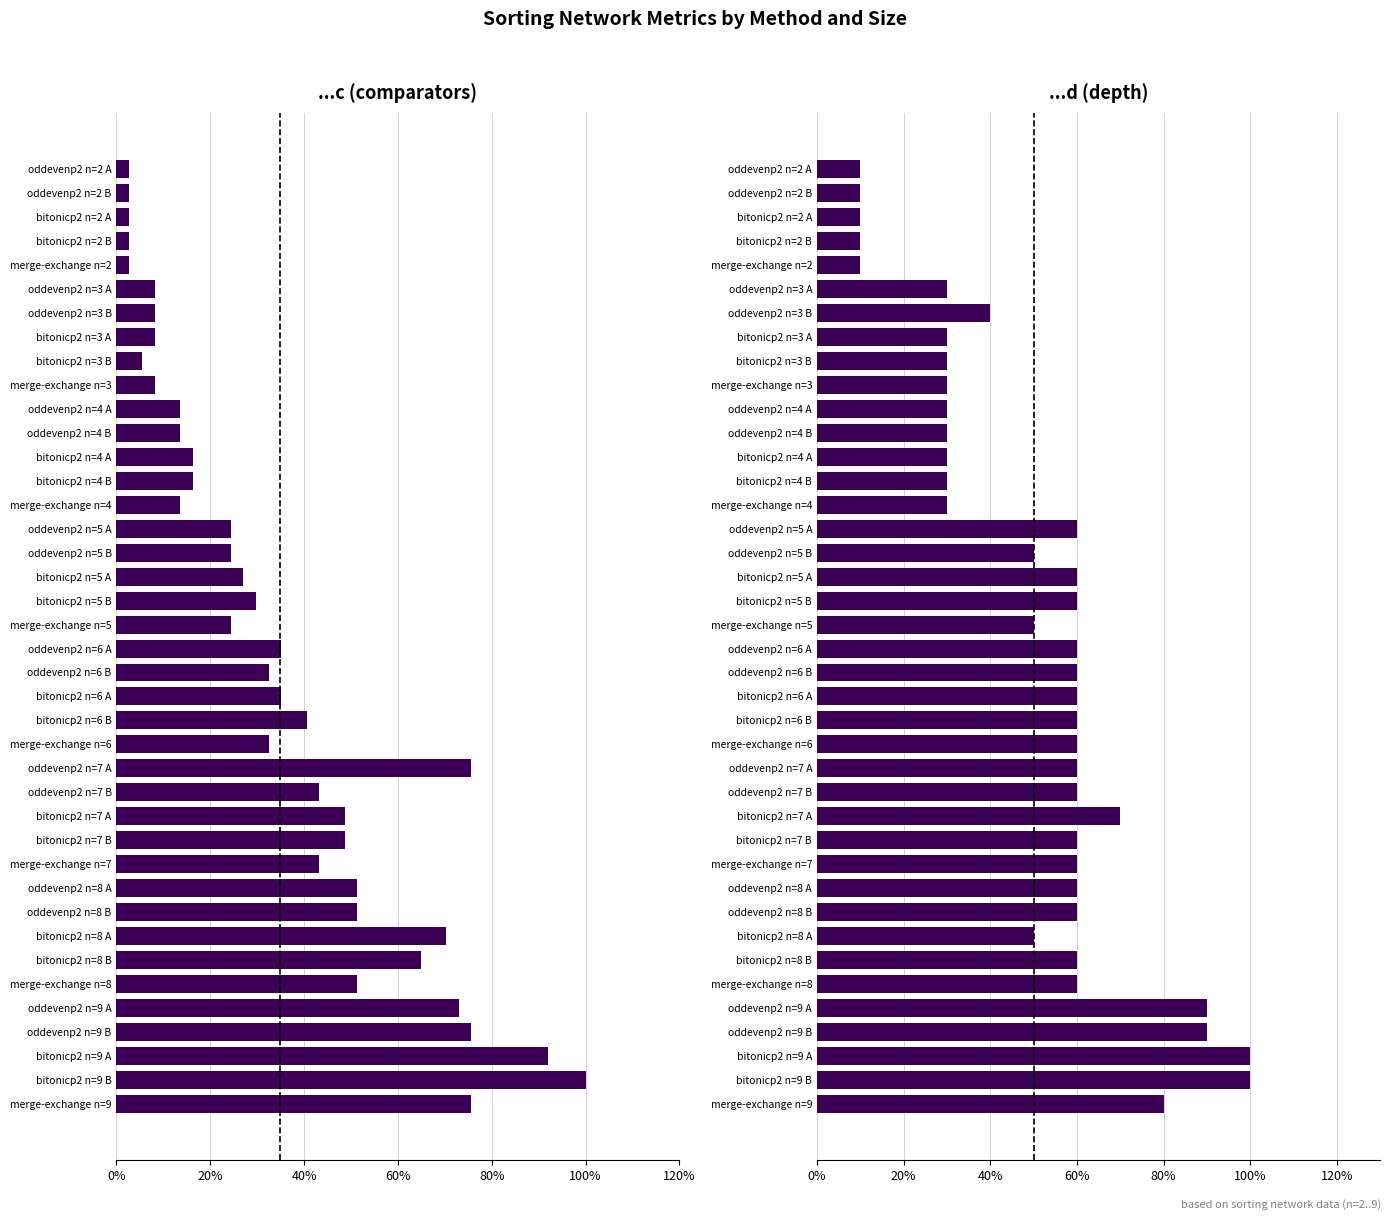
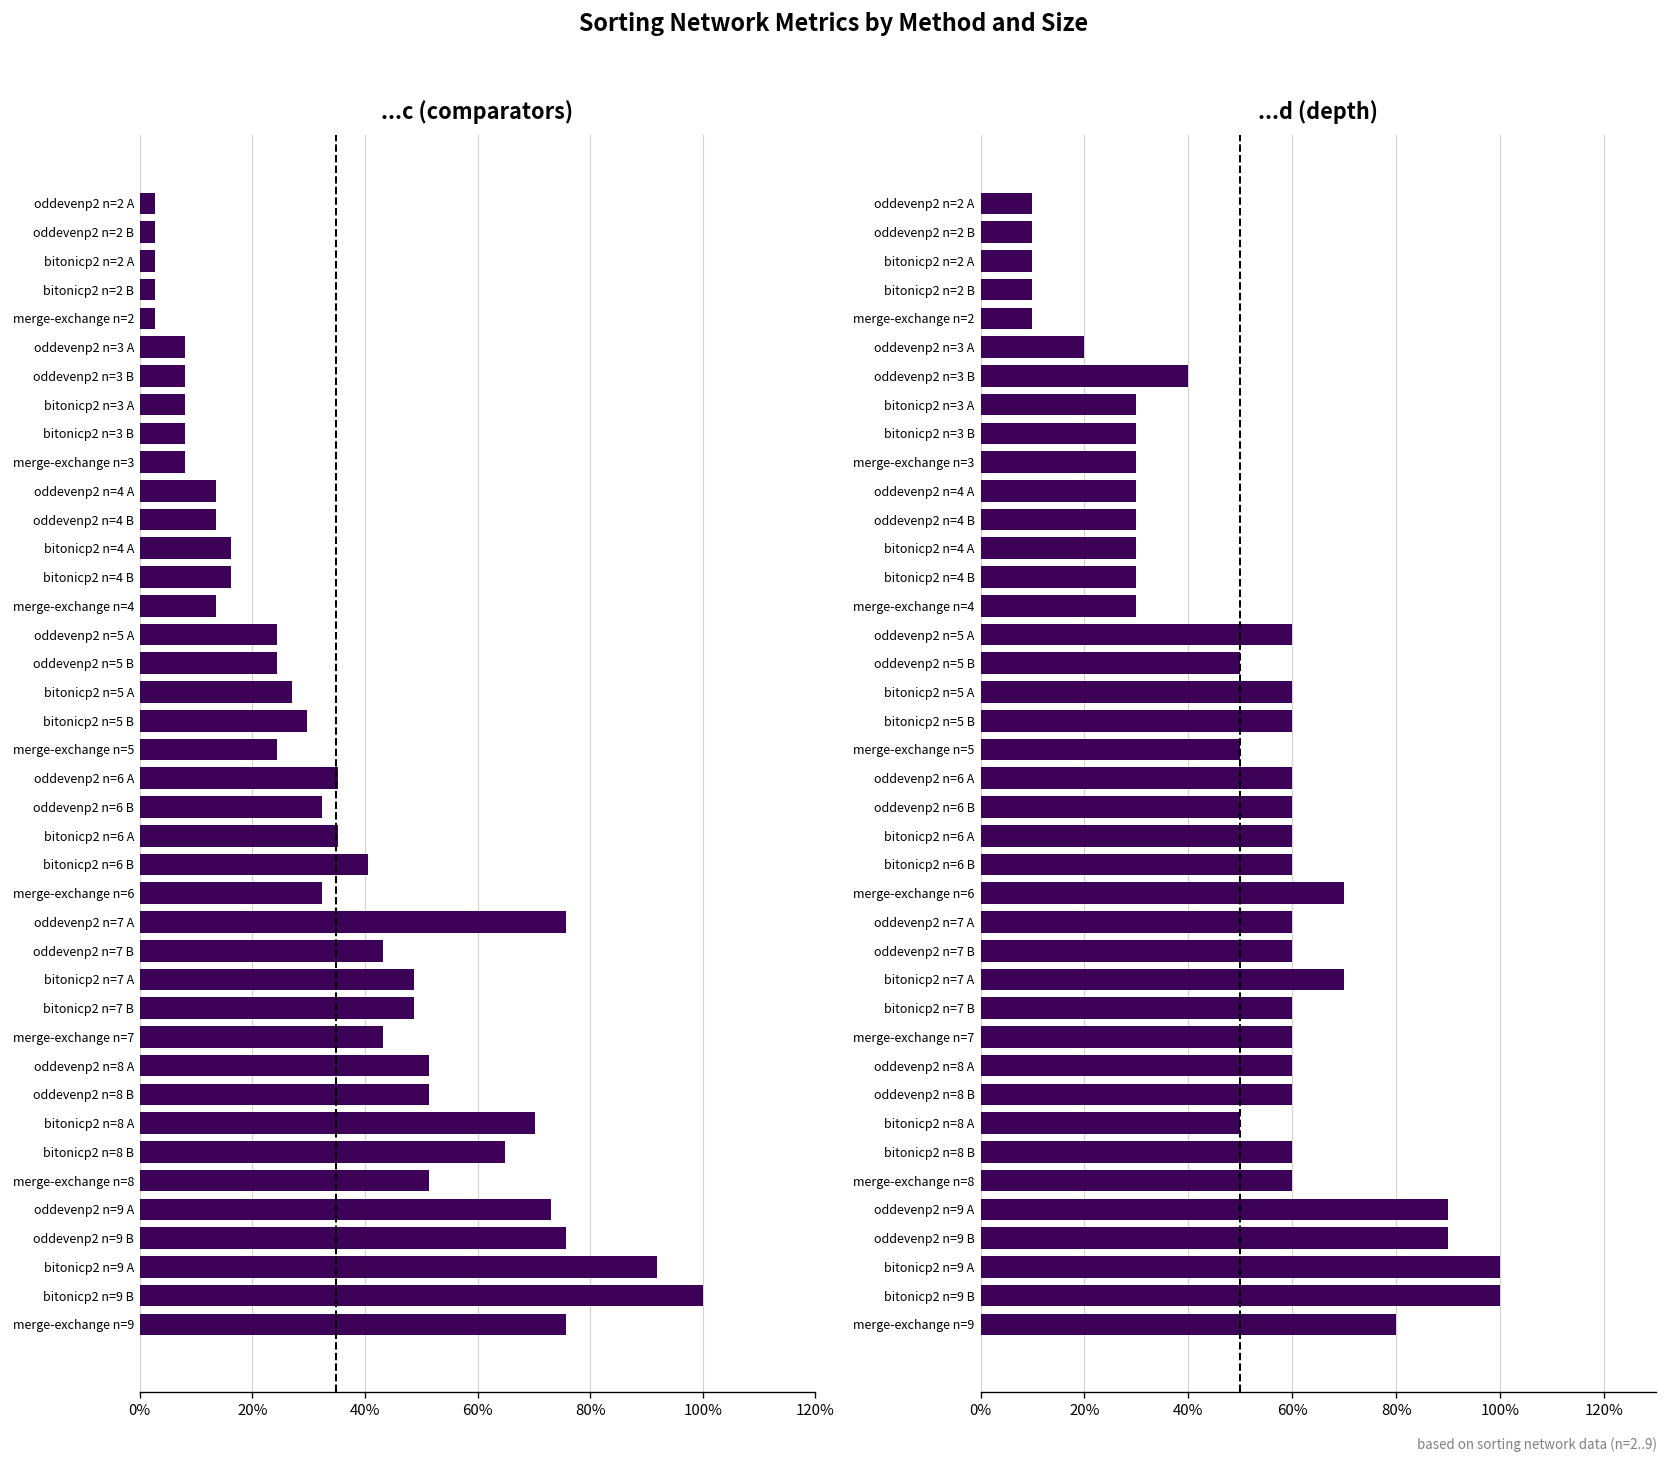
  {
    "...c (comparators)": {
      "oddevenp2 n=2 A": "3%",
      "oddevenp2 n=2 B": "3%",
      "bitonicp2 n=2 A": "3%",
      "bitonicp2 n=2 B": "3%",
      "merge-exchange n=2": "3%",
      "oddevenp2 n=3 A": "8%",
      "oddevenp2 n=3 B": "8%",
      "bitonicp2 n=3 A": "8%",
-     "bitonicp2 n=3 B": "5%",
+     "bitonicp2 n=3 B": "8%",
      "merge-exchange n=3": "8%",
      "oddevenp2 n=4 A": "14%",
      "oddevenp2 n=4 B": "14%",
      "bitonicp2 n=4 A": "16%",
      "bitonicp2 n=4 B": "16%",
      "merge-exchange n=4": "14%",
      "oddevenp2 n=5 A": "24%",
      "oddevenp2 n=5 B": "24%",
      "bitonicp2 n=5 A": "27%",
      "bitonicp2 n=5 B": "30%",
      "merge-exchange n=5": "24%",
      "oddevenp2 n=6 A": "35%",
      "oddevenp2 n=6 B": "32%",
      "bitonicp2 n=6 A": "35%",
      "bitonicp2 n=6 B": "41%",
      "merge-exchange n=6": "32%",
      "oddevenp2 n=7 A": "76%",
      "oddevenp2 n=7 B": "43%",
      "bitonicp2 n=7 A": "49%",
      "bitonicp2 n=7 B": "49%",
      "merge-exchange n=7": "43%",
      "oddevenp2 n=8 A": "51%",
      "oddevenp2 n=8 B": "51%",
      "bitonicp2 n=8 A": "70%",
      "bitonicp2 n=8 B": "65%",
      "merge-exchange n=8": "51%",
      "oddevenp2 n=9 A": "73%",
      "oddevenp2 n=9 B": "76%",
      "bitonicp2 n=9 A": "92%",
      "bitonicp2 n=9 B": "100%",
      "merge-exchange n=9": "76%"
    },
    "...d (depth)": {
      "oddevenp2 n=2 A": "10%",
      "oddevenp2 n=2 B": "10%",
      "bitonicp2 n=2 A": "10%",
      "bitonicp2 n=2 B": "10%",
      "merge-exchange n=2": "10%",
-     "oddevenp2 n=3 A": "30%",
+     "oddevenp2 n=3 A": "20%",
      "oddevenp2 n=3 B": "40%",
      "bitonicp2 n=3 A": "30%",
      "bitonicp2 n=3 B": "30%",
      "merge-exchange n=3": "30%",
      "oddevenp2 n=4 A": "30%",
      "oddevenp2 n=4 B": "30%",
      "bitonicp2 n=4 A": "30%",
      "bitonicp2 n=4 B": "30%",
      "merge-exchange n=4": "30%",
      "oddevenp2 n=5 A": "60%",
      "oddevenp2 n=5 B": "50%",
      "bitonicp2 n=5 A": "60%",
      "bitonicp2 n=5 B": "60%",
      "merge-exchange n=5": "50%",
      "oddevenp2 n=6 A": "60%",
      "oddevenp2 n=6 B": "60%",
      "bitonicp2 n=6 A": "60%",
      "bitonicp2 n=6 B": "60%",
-     "merge-exchange n=6": "60%",
+     "merge-exchange n=6": "70%",
      "oddevenp2 n=7 A": "60%",
      "oddevenp2 n=7 B": "60%",
      "bitonicp2 n=7 A": "70%",
      "bitonicp2 n=7 B": "60%",
      "merge-exchange n=7": "60%",
      "oddevenp2 n=8 A": "60%",
      "oddevenp2 n=8 B": "60%",
      "bitonicp2 n=8 A": "50%",
      "bitonicp2 n=8 B": "60%",
      "merge-exchange n=8": "60%",
      "oddevenp2 n=9 A": "90%",
      "oddevenp2 n=9 B": "90%",
      "bitonicp2 n=9 A": "100%",
      "bitonicp2 n=9 B": "100%",
      "merge-exchange n=9": "80%"
    }
  }
